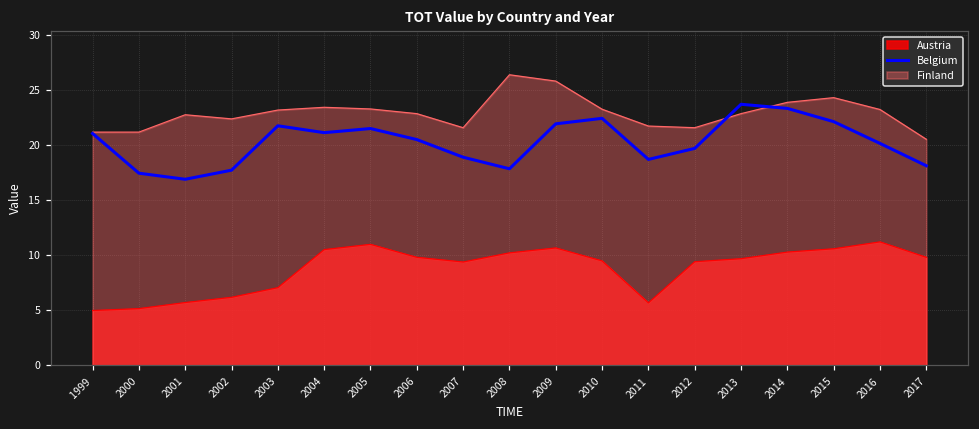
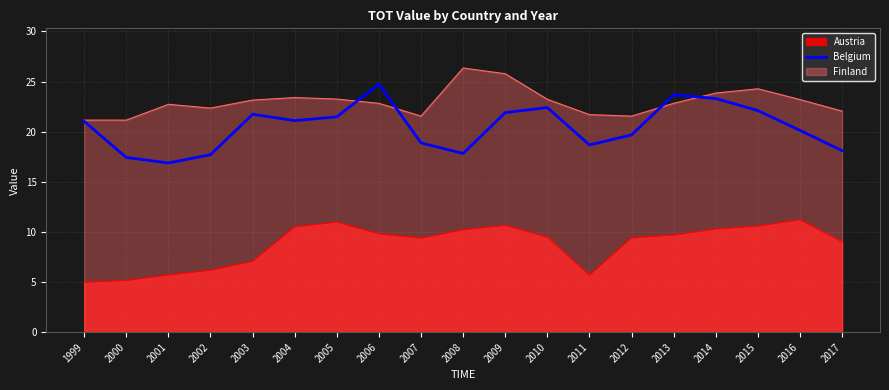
  {
    "Austria": {
      "1999": 5.0,
      "2000": 5.2,
      "2001": 5.7,
      "2002": 6.2,
      "2003": 7.1,
      "2004": 10.5,
      "2005": 11.0,
      "2006": 9.8,
      "2007": 9.4,
      "2008": 10.2,
      "2009": 10.7,
      "2010": 9.5,
      "2011": 5.7,
      "2012": 9.4,
      "2013": 9.7,
      "2014": 10.3,
      "2015": 10.6,
      "2016": 11.2,
-     "2017": 9.8
+     "2017": 9.0
    },
    "Belgium": {
      "2000": 17.4,
      "2001": 16.9,
      "2002": 17.7,
      "2003": 21.7,
      "2004": 21.1,
      "2005": 21.5,
-     "2006": 20.5,
+     "2006": 24.7,
      "2007": 18.9,
      "2008": 17.8,
      "2009": 21.9,
      "2010": 22.4,
      "2011": 18.7,
      "2012": 19.7,
      "2013": 23.7,
      "2014": 23.3,
      "2015": 22.1,
      "2016": 20.1,
      "2017": 18.1
    },
    "Finland": {
      "2000": 21.2,
      "2001": 22.7,
      "2002": 22.4,
      "2003": 23.2,
      "2004": 23.4,
      "2005": 23.3,
      "2006": 22.8,
      "2007": 21.6,
      "2008": 26.4,
      "2009": 25.8,
      "2010": 23.2,
      "2011": 21.7,
      "2012": 21.6,
      "2013": 22.8,
      "2014": 23.9,
      "2015": 24.3,
      "2016": 23.2,
-     "2017": 20.5
+     "2017": 22.1
    }
  }
